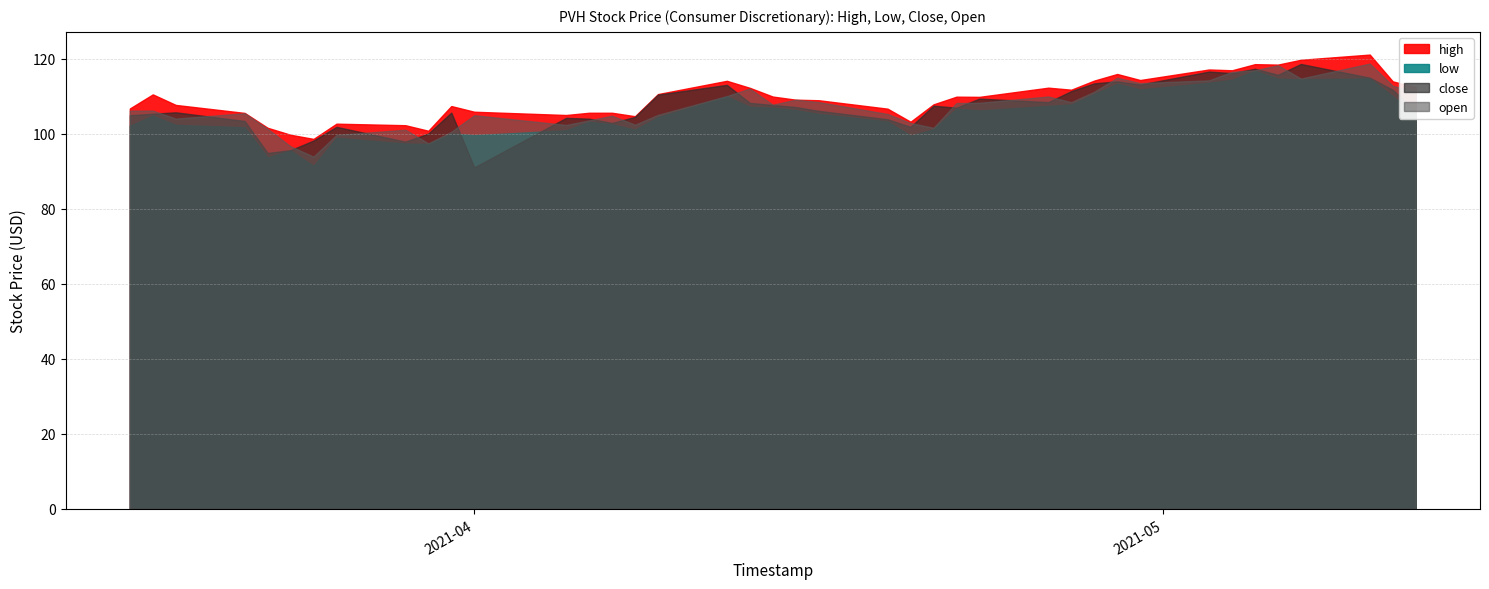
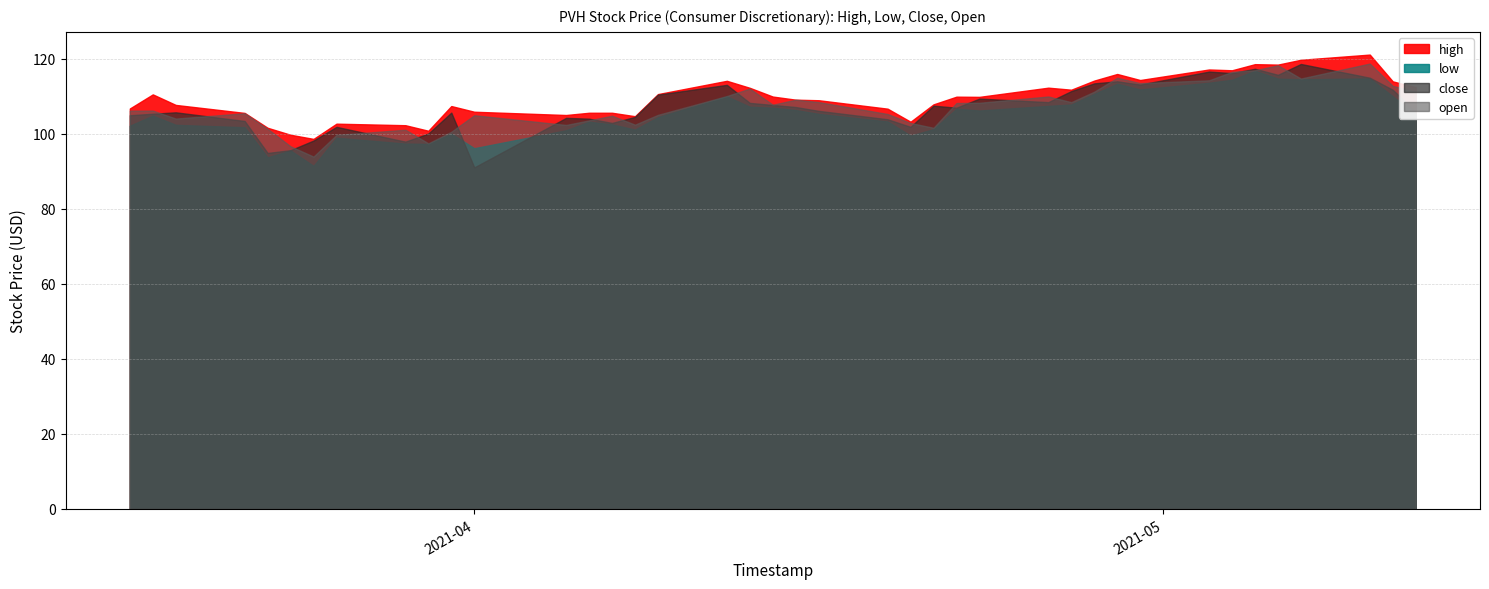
  {
    "high": {
      "2021-04": 106
    },
    "low": {
-     "2021-04": 100
+     "2021-04": 96
    },
    "close": {
      "2021-04": 91
    },
    "open": {
      "2021-04": 105
    }
  }
